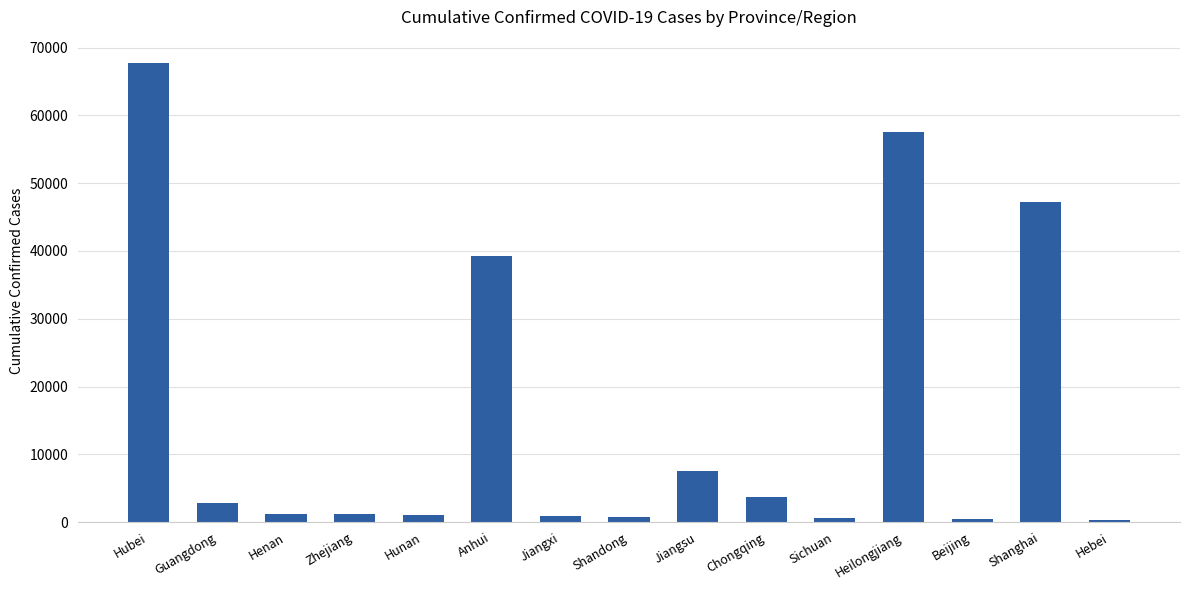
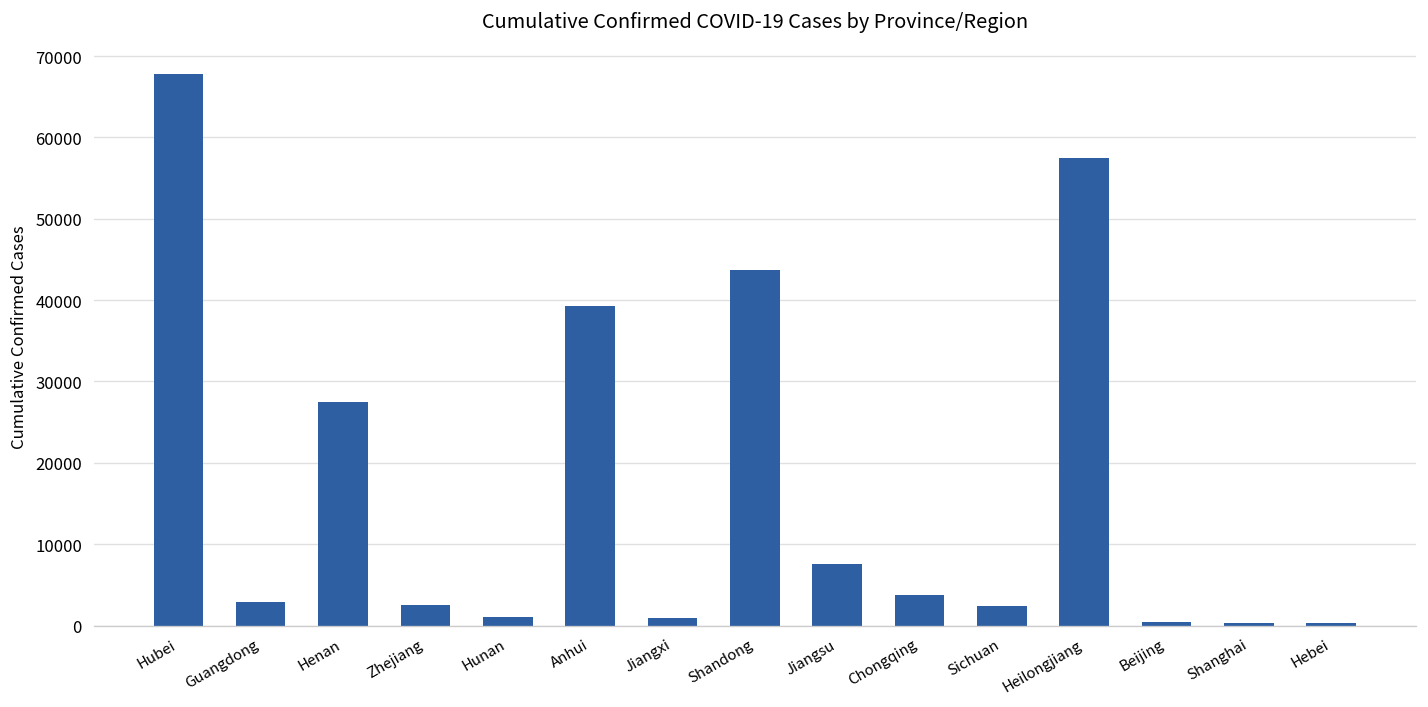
  {
    "Hubei": 68000,
    "Guangdong": 3000,
-   "Henan": 1000,
-   "Zhejiang": 1000,
+   "Henan": 27000,
+   "Zhejiang": 2000,
    "Hunan": 1000,
    "Anhui": 39000,
    "Jiangxi": 1000,
-   "Shandong": 1000,
+   "Shandong": 44000,
    "Jiangsu": 8000,
    "Chongqing": 4000,
-   "Sichuan": 1000,
+   "Sichuan": 2000,
    "Heilongjiang": 58000,
    "Beijing": 0,
-   "Shanghai": 47000
+   "Shanghai": 0
  }
